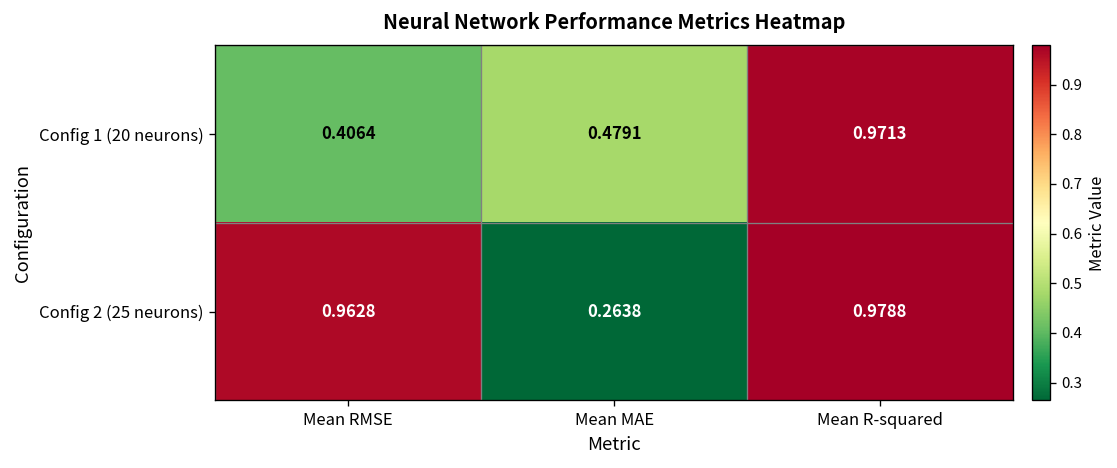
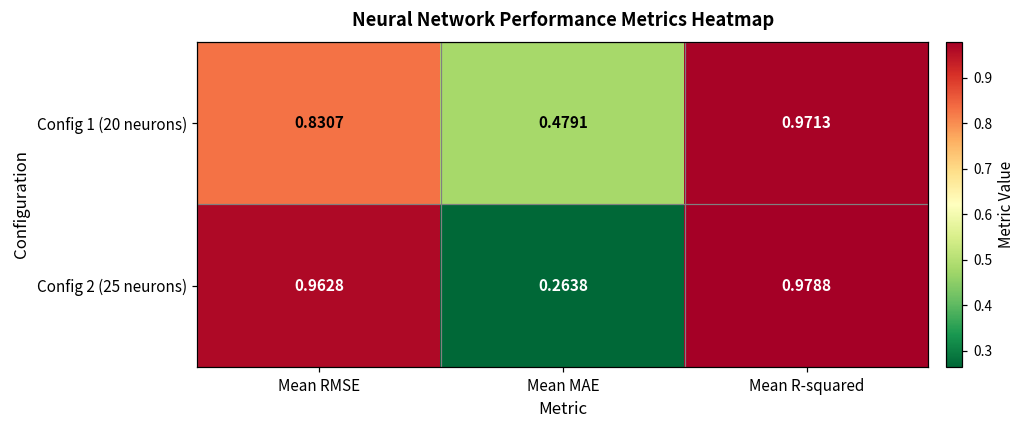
  {
    "Config 1 (20 neurons)": {
-     "Mean RMSE": 0.4064,
+     "Mean RMSE": 0.8307,
      "Mean MAE": 0.4791,
      "Mean R-squared": 0.9713
    },
    "Config 2 (25 neurons)": {
      "Mean RMSE": 0.9628,
      "Mean MAE": 0.2638,
      "Mean R-squared": 0.9788
    }
  }
